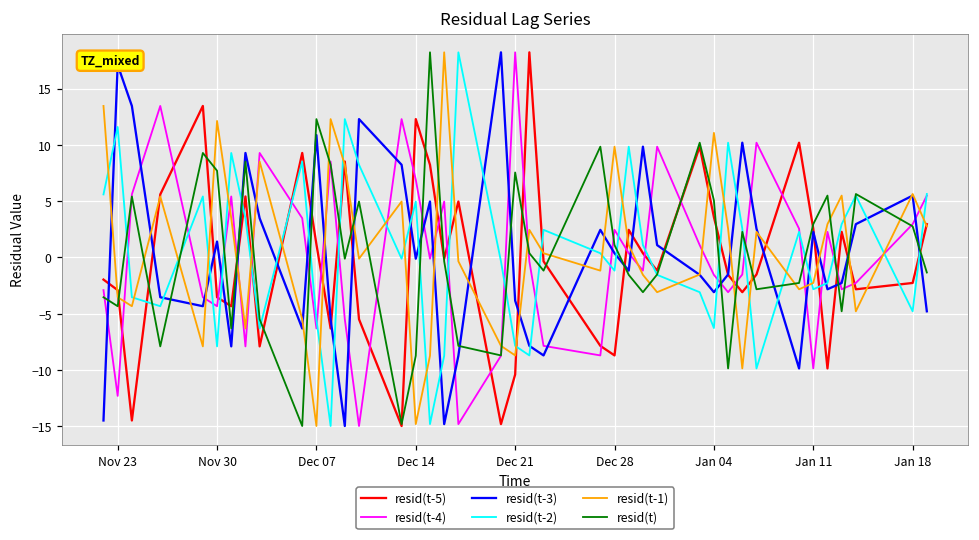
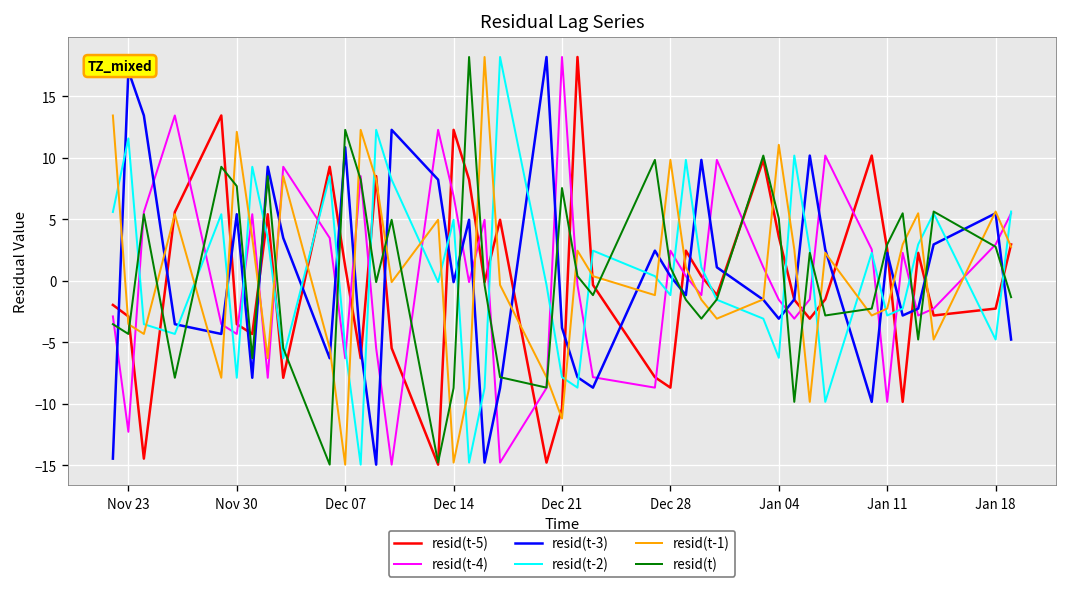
  {
    "resid(t-5)": {
      "Nov 23": -2.9,
      "Nov 30": -3.5,
      "Dec 07": 1.2,
      "Dec 14": 12.3,
      "Dec 21": -10.4,
      "Dec 28": -8.7,
      "Jan 04": 3.6,
      "Jan 11": 2.6,
      "Jan 18": -2.3
    },
    "resid(t-4)": {
      "Nov 23": -12.3,
      "Nov 30": -4.3,
      "Dec 07": -6.3,
      "Dec 14": 6.9,
      "Dec 21": 18.2,
      "Dec 28": 2.5,
      "Jan 04": -1.5,
      "Jan 11": -9.8
    },
    "resid(t-3)": {
-     "Nov 30": 1.4,
+     "Nov 30": 5.4,
      "Dec 07": 10.9,
      "Dec 14": -0.1,
      "Dec 21": -3.8,
      "Dec 28": 0.4,
      "Jan 04": -3.1,
      "Jan 11": 2.3
    },
    "resid(t-2)": {
      "Nov 23": 11.6,
      "Nov 30": -7.9,
      "Dec 07": -5.5,
      "Dec 14": 5.0,
      "Dec 21": -7.8,
      "Dec 28": -1.2,
      "Jan 04": -6.3,
      "Jan 11": -2.8,
      "Jan 18": -4.8
    },
    "resid(t-1)": {
      "Nov 23": -3.5,
      "Nov 30": 12.1,
      "Dec 07": -15.0,
      "Dec 14": -14.8,
-     "Dec 21": -8.7,
+     "Dec 21": -11.2,
      "Dec 28": 9.8,
      "Jan 04": 11.1,
      "Jan 11": -2.3
    },
    "resid(t)": {
      "Nov 23": -4.3,
      "Nov 30": 7.7,
      "Dec 07": 12.3,
      "Dec 14": -8.7,
      "Dec 21": 7.5,
      "Dec 28": 1.1,
      "Jan 04": 5.1,
      "Jan 11": 3.0
    }
  }
